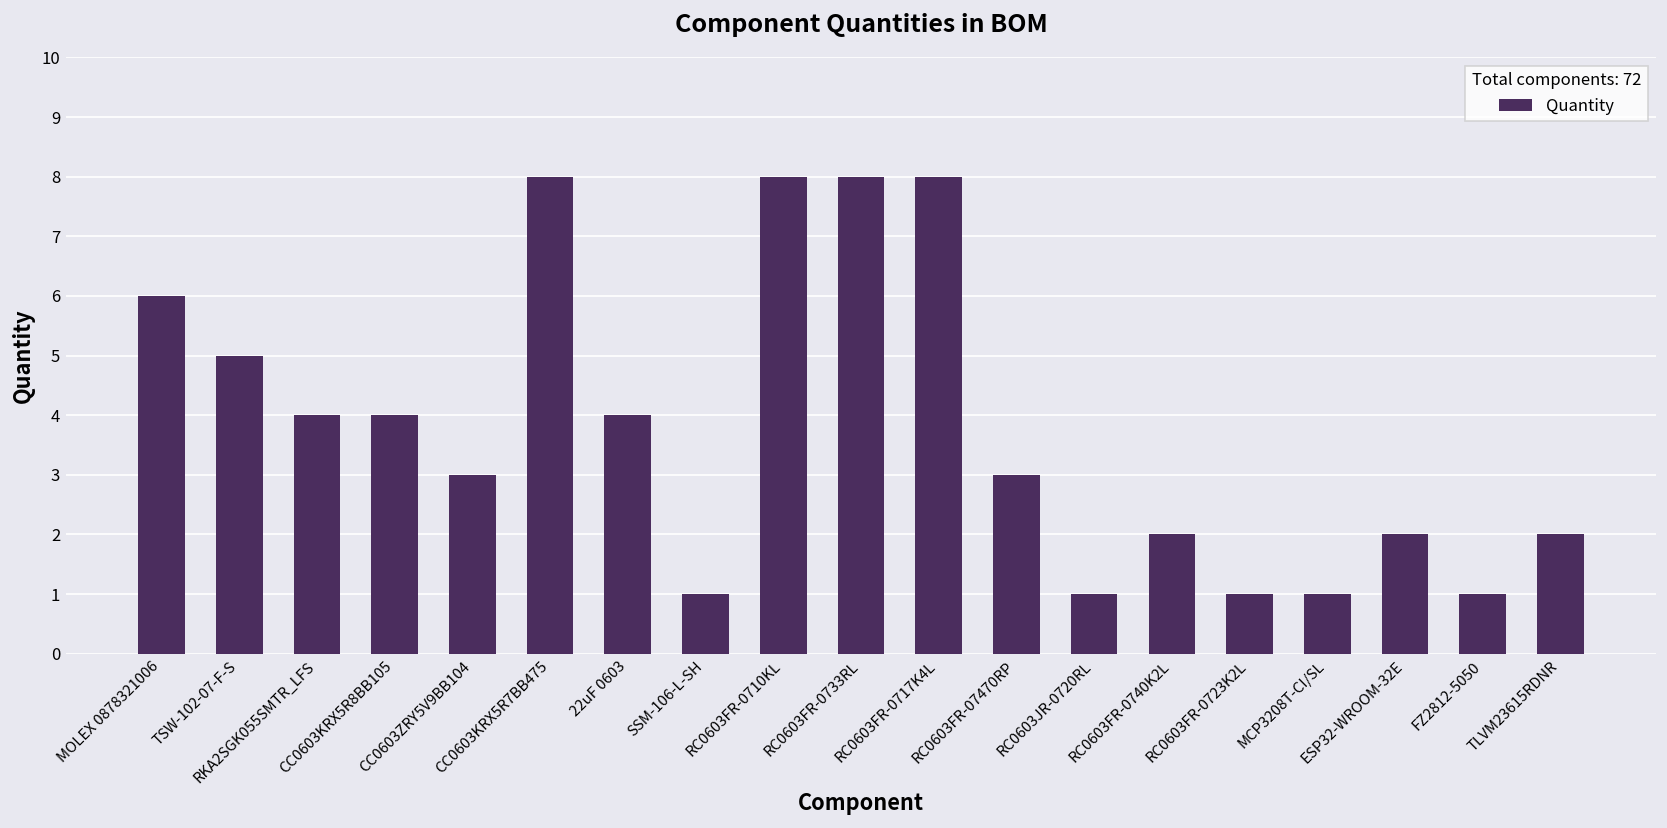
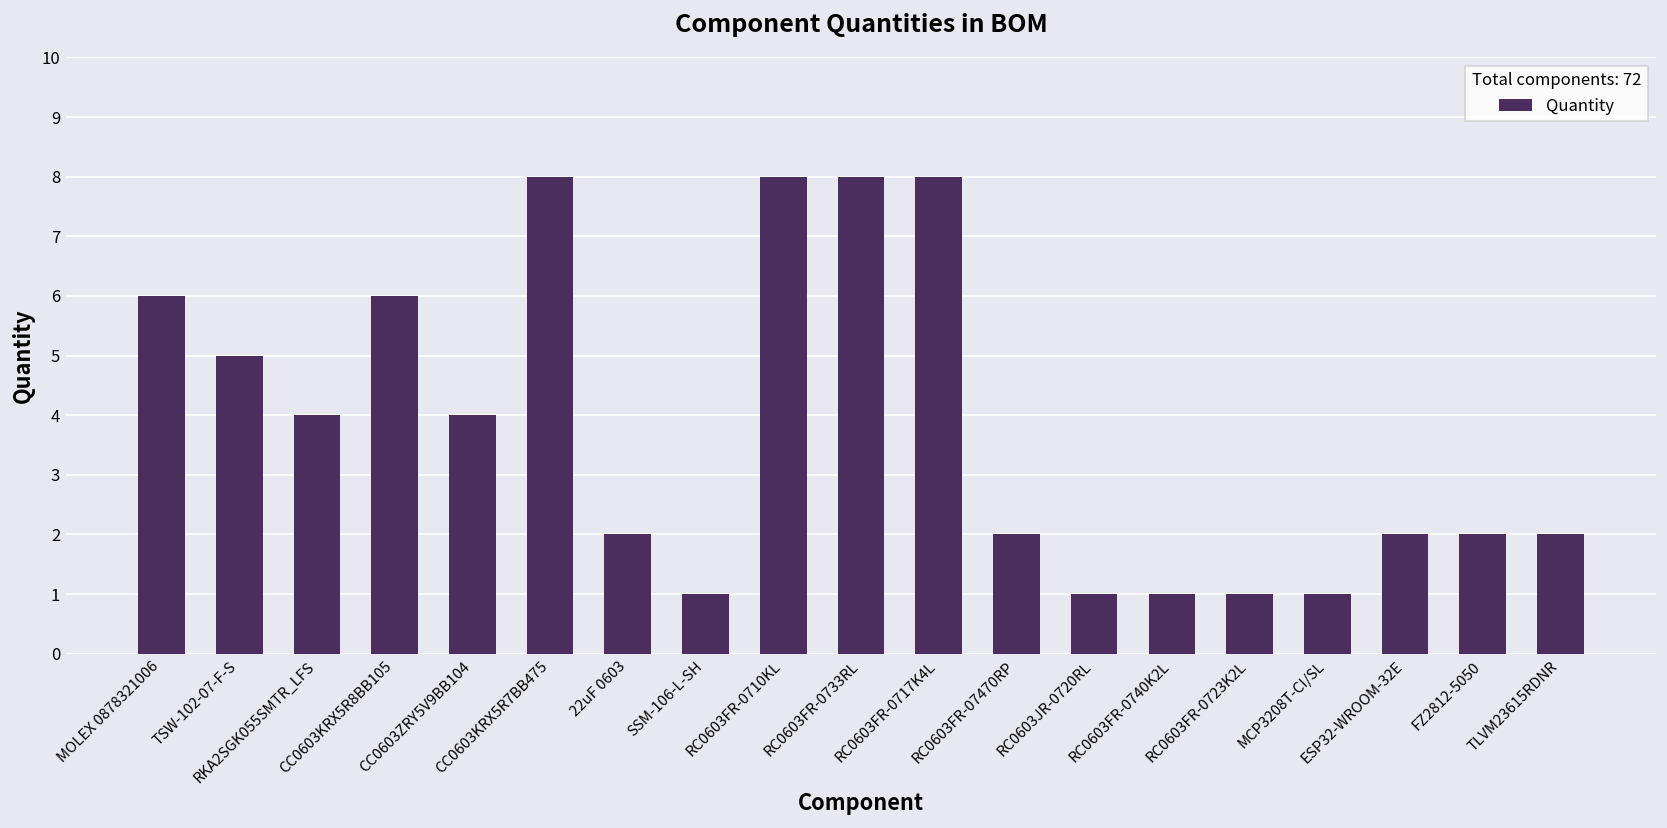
  {
    "MOLEX 0878321006": 6,
    "TSW-102-07-F-S": 5,
    "RKA2SGK055SMTR_LFS": 4,
-   "CC0603KRX5R8BB105": 4,
-   "CC0603ZRY5V9BB104": 3,
+   "CC0603KRX5R8BB105": 6,
+   "CC0603ZRY5V9BB104": 4,
    "CC0603KRX5R7BB475": 8,
-   "22uF 0603": 4,
+   "22uF 0603": 2,
    "SSM-106-L-SH": 1,
    "RC0603FR-0710KL": 8,
    "RC0603FR-0733RL": 8,
    "RC0603FR-0717K4L": 8,
-   "RC0603FR-07470RP": 3,
+   "RC0603FR-07470RP": 2,
    "RC0603JR-0720RL": 1,
-   "RC0603FR-0740K2L": 2,
+   "RC0603FR-0740K2L": 1,
    "RC0603FR-0723K2L": 1,
    "MCP3208T-CI/SL": 1,
    "ESP32-WROOM-32E": 2,
-   "FZ2812-5050": 1,
+   "FZ2812-5050": 2,
    "TLVM23615RDNR": 2
  }
